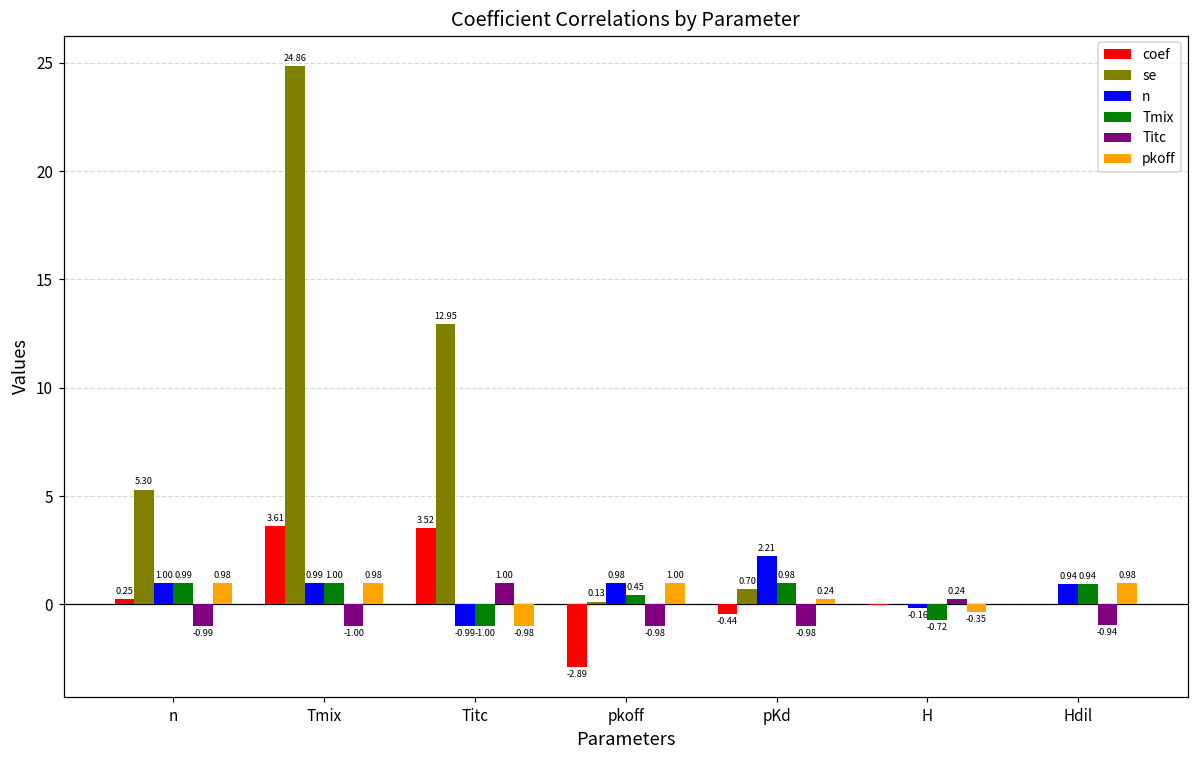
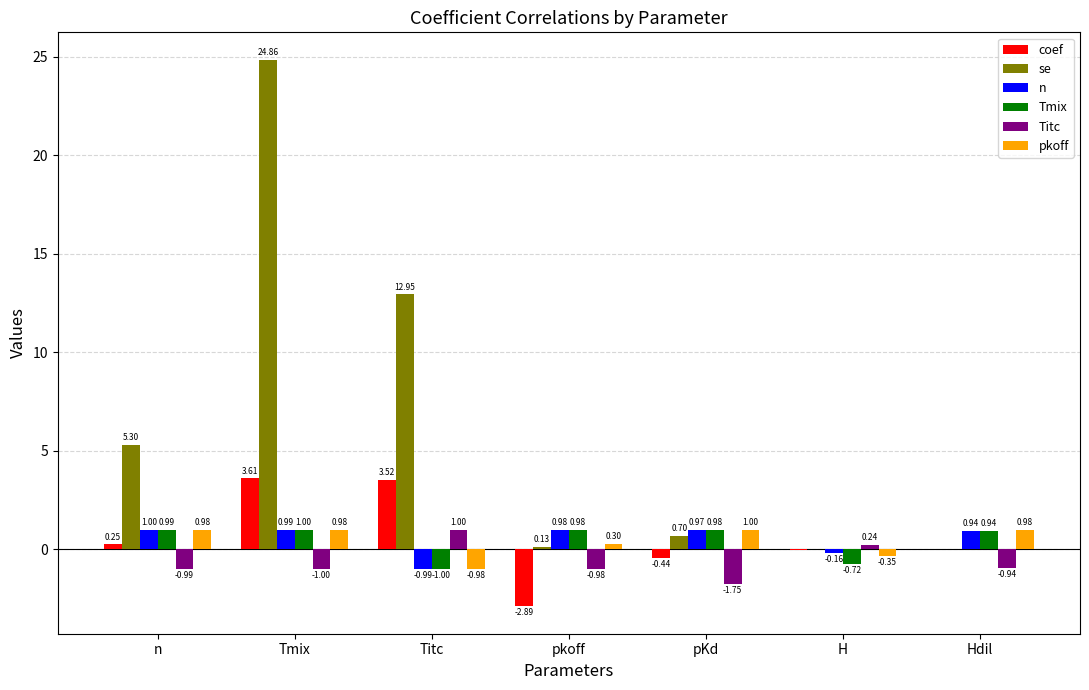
  {
    "coef": {
      "n": 0.25,
      "Tmix": 3.61,
      "Titc": 3.52,
      "pkoff": -2.89,
      "pKd": -0.44
    },
    "se": {
      "n": 5.30,
      "Tmix": 24.86,
      "Titc": 12.95,
      "pkoff": 0.13,
      "pKd": 0.70
    },
    "n": {
      "n": 1.00,
      "Tmix": 0.99,
      "Titc": -0.99,
      "pkoff": 0.98,
-     "pKd": 2.21,
+     "pKd": 0.97,
      "H": -0.16,
      "Hdil": 0.94
    },
    "Tmix": {
      "n": 0.99,
      "Tmix": 1.00,
      "Titc": -1.00,
-     "pkoff": 0.45,
+     "pkoff": 0.98,
      "pKd": 0.98,
      "H": -0.72,
      "Hdil": 0.94
    },
    "Titc": {
      "n": -0.99,
      "Tmix": -1.00,
      "Titc": 1.00,
      "pkoff": -0.98,
-     "pKd": -0.98,
+     "pKd": -1.75,
      "H": 0.24,
      "Hdil": -0.94
    },
    "pkoff": {
      "n": 0.98,
      "Tmix": 0.98,
      "Titc": -0.98,
-     "pkoff": 1.00,
-     "pKd": 0.24,
+     "pkoff": 0.30,
+     "pKd": 1.00,
      "H": -0.35,
      "Hdil": 0.98
    }
  }
